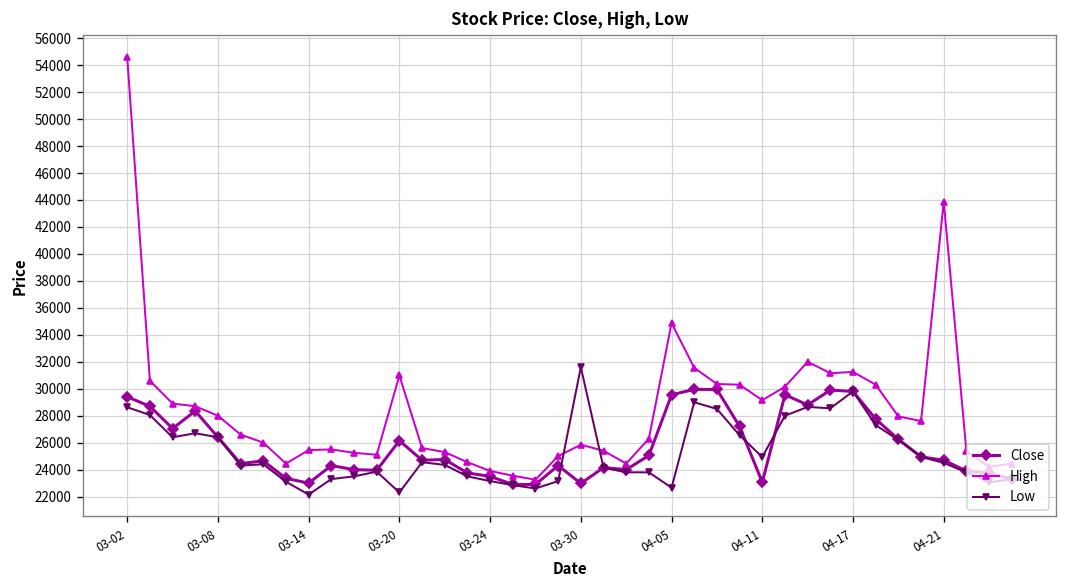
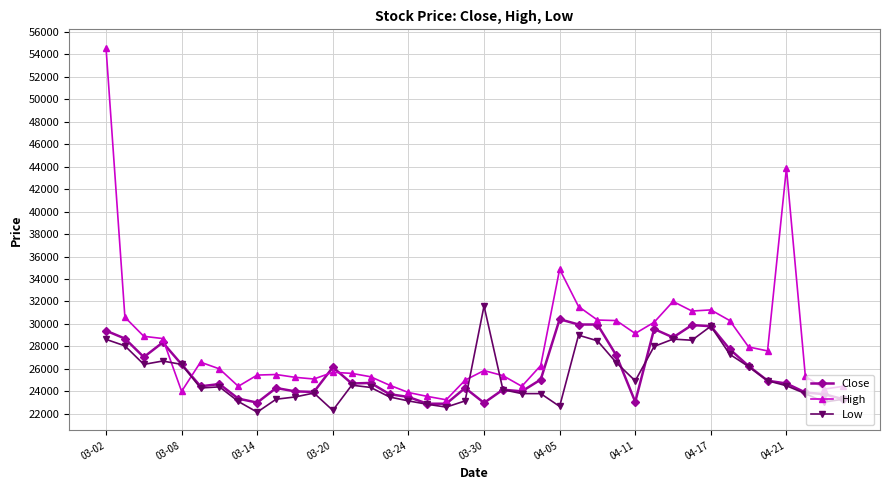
  {
    "Close": {
      "03-02": 29400,
      "03-14": 23000,
      "03-20": 26100,
      "03-24": 23500,
      "03-30": 23000,
-     "04-05": 29600,
+     "04-05": 30400,
      "04-11": 23100
    },
    "High": {
      "03-02": 54600,
-     "03-08": 28000,
+     "03-08": 24000,
      "03-14": 25500,
-     "03-20": 31000,
+     "03-20": 25700,
      "03-24": 23900,
      "03-30": 25900,
      "04-05": 34900,
      "04-11": 29200,
      "04-17": 31300,
      "04-21": 43900
    },
    "Low": {
      "03-02": 28600,
      "03-14": 22200,
      "03-20": 22300,
      "03-24": 23200,
      "03-30": 31600,
      "04-05": 22700,
      "04-11": 24900
    }
  }
